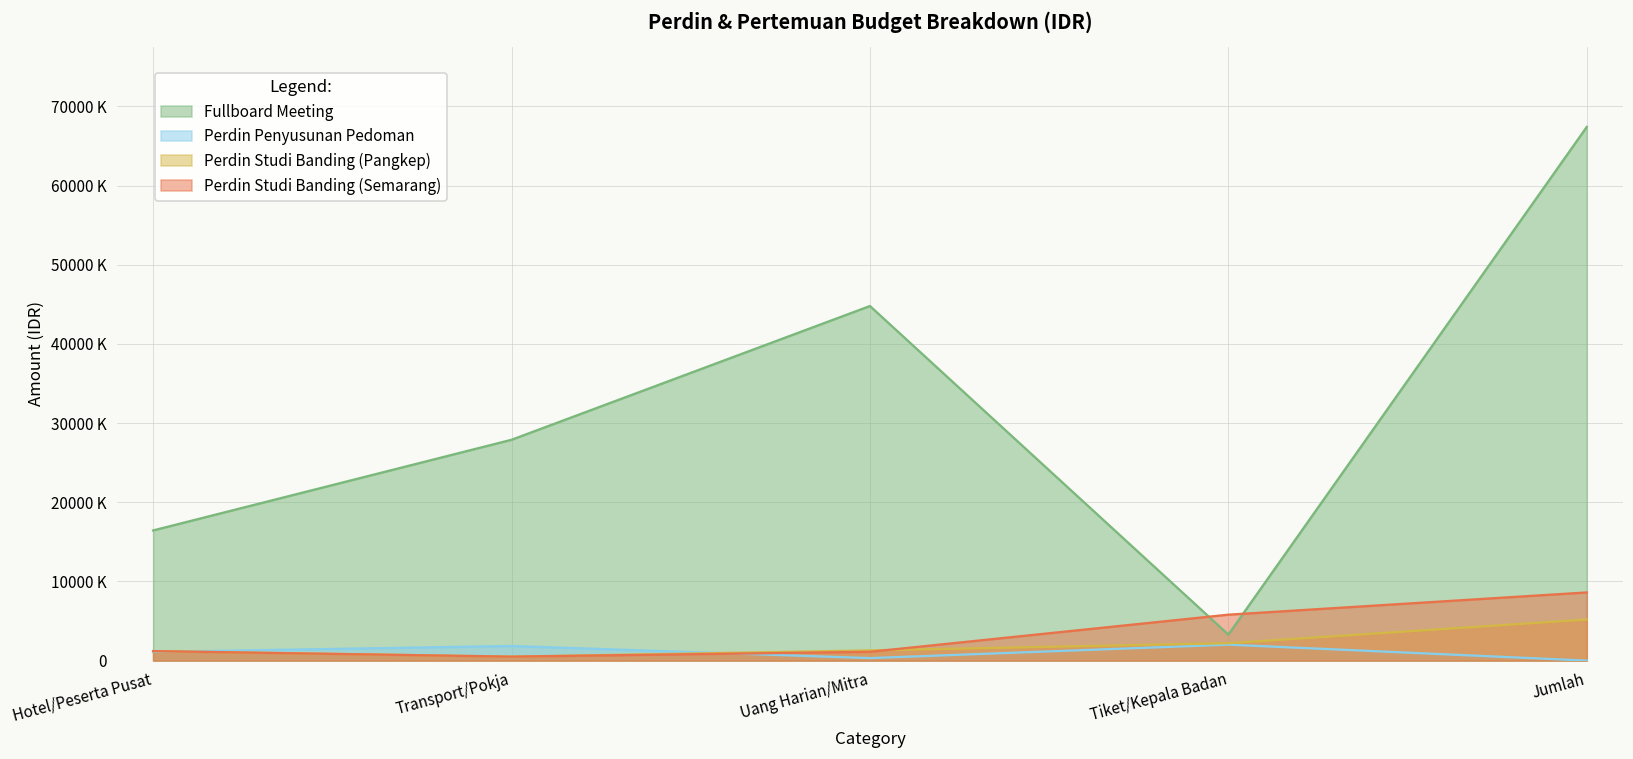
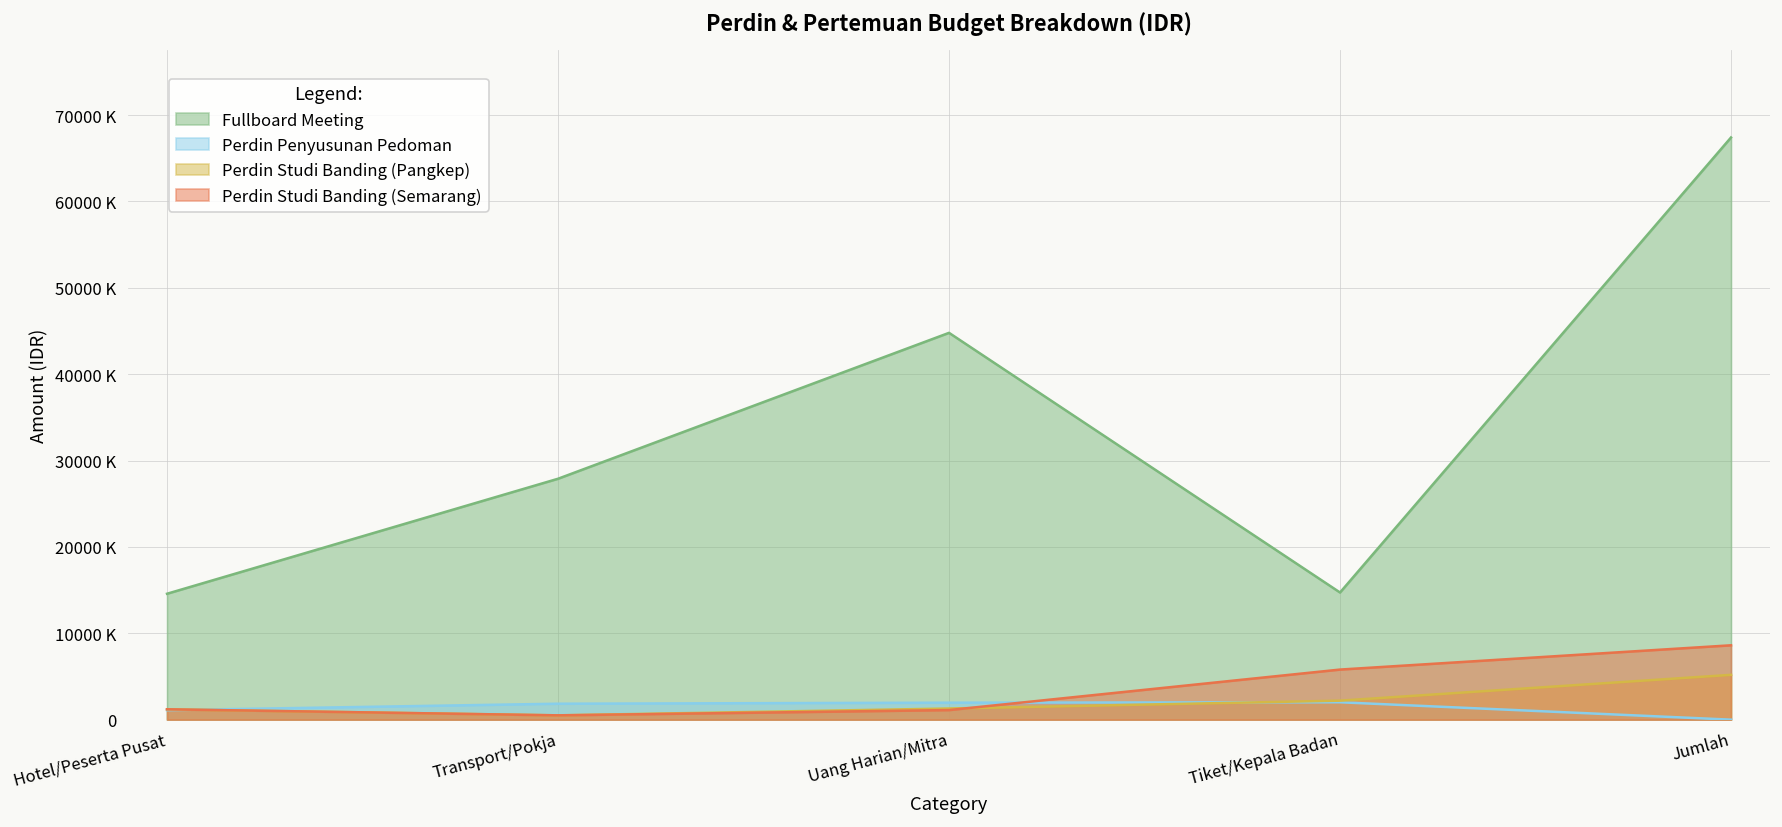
  {
    "Fullboard Meeting": {
-     "Hotel/Peserta Pusat": 16000000,
+     "Hotel/Peserta Pusat": 15000000,
      "Transport/Pokja": 28000000,
      "Uang Harian/Mitra": 45000000,
-     "Tiket/Kepala Badan": 3000000,
+     "Tiket/Kepala Badan": 15000000,
      "Jumlah": 67000000
    },
    "Perdin Penyusunan Pedoman": {
      "Transport/Pokja": 2000000,
-     "Uang Harian/Mitra": 0,
+     "Uang Harian/Mitra": 2000000,
      "Jumlah": 0
    }
  }
